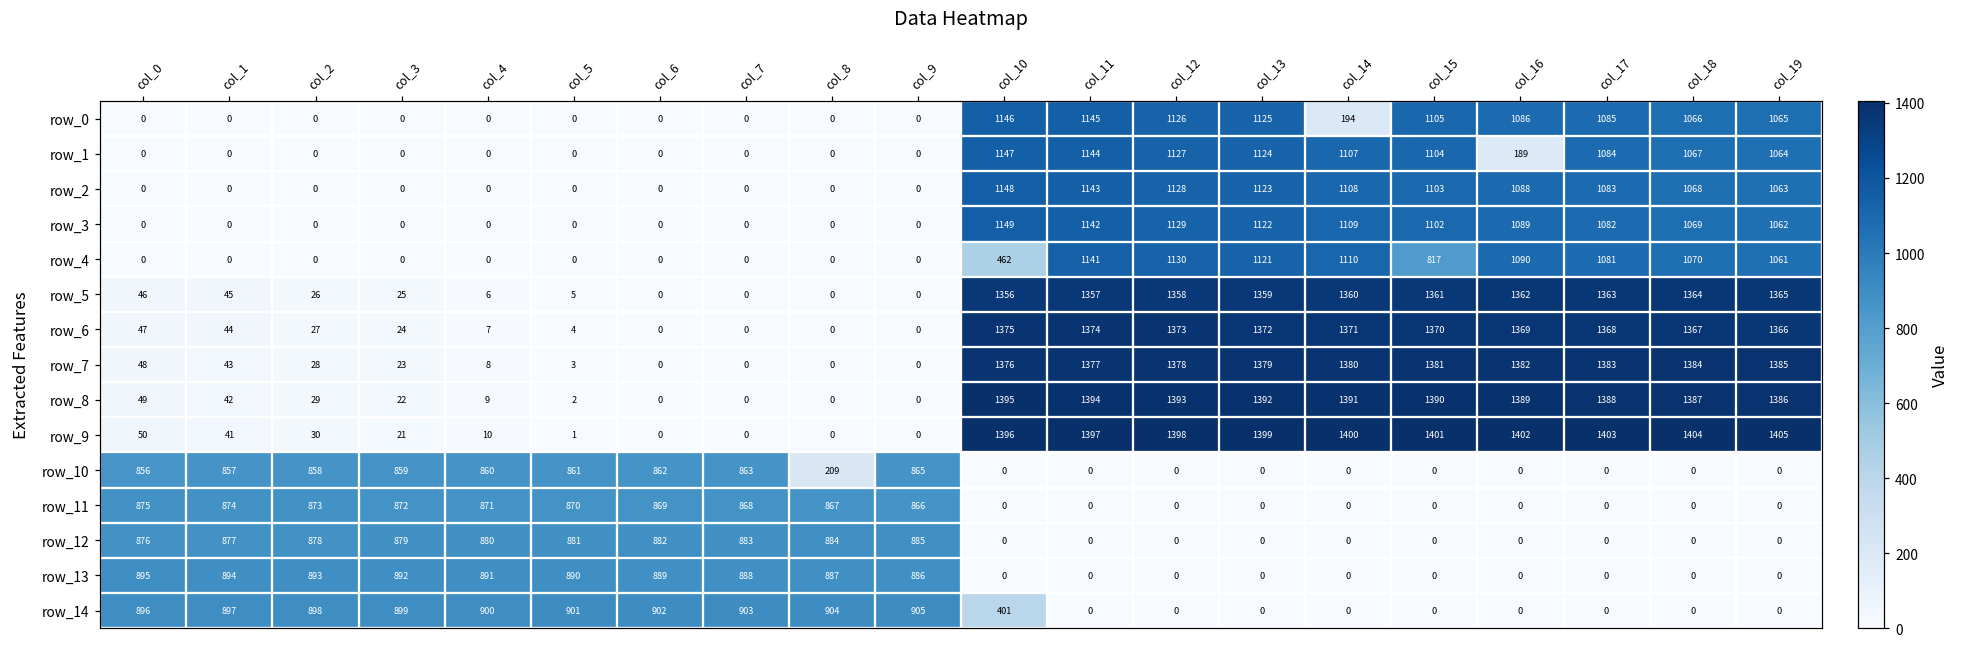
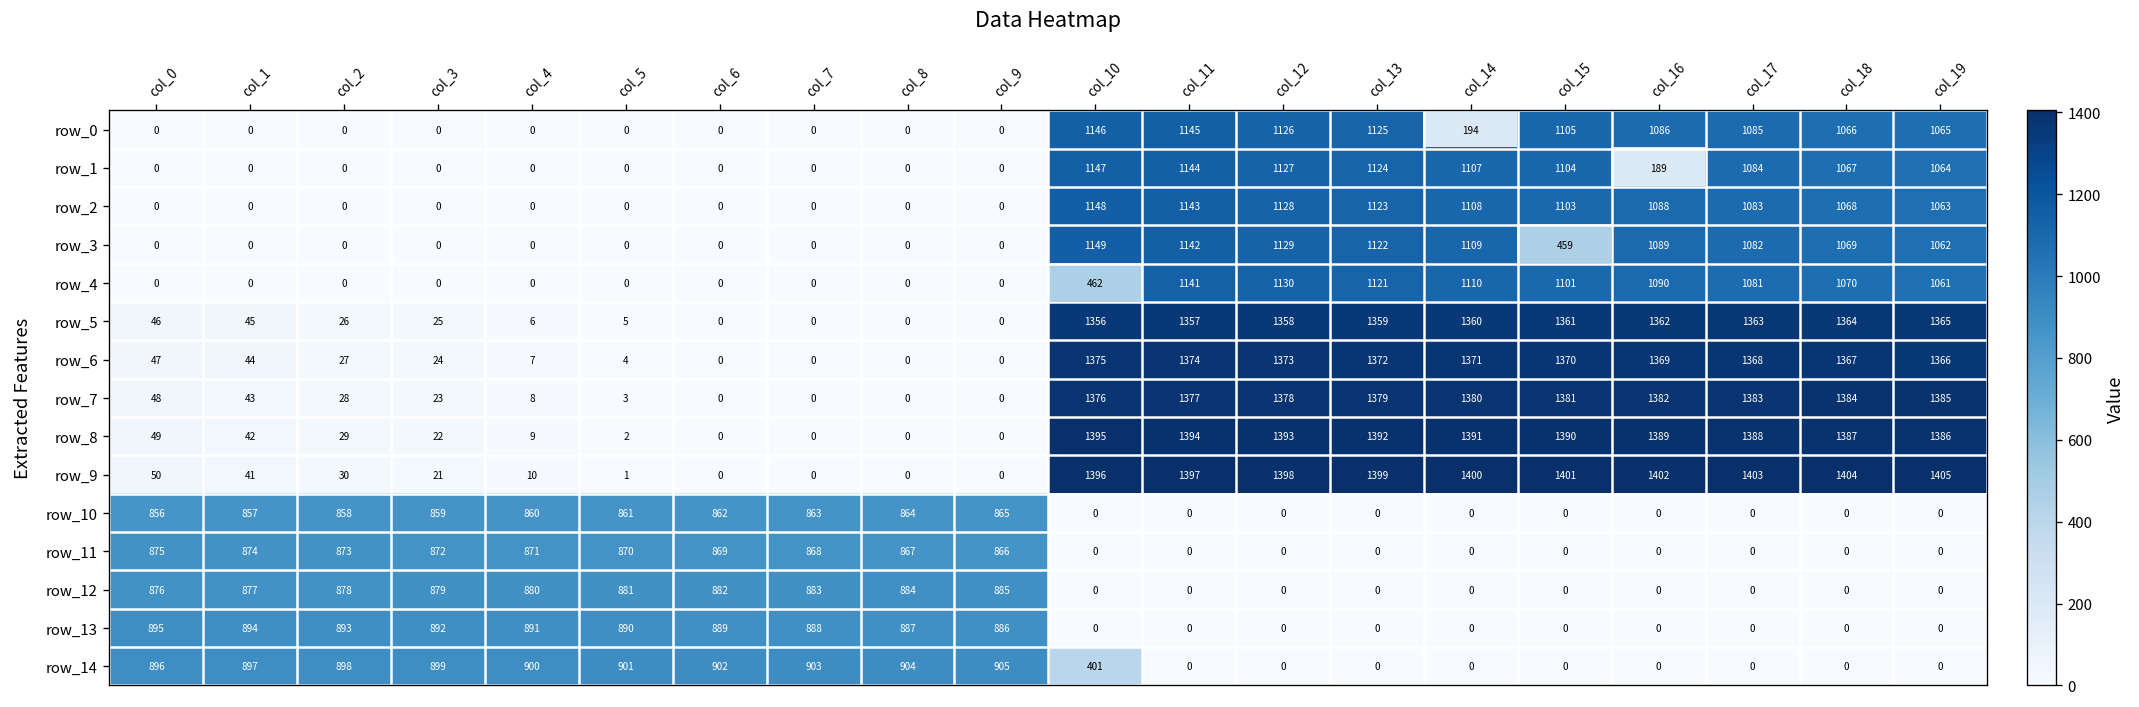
  {
    "row_3": {
      "col_0": 0,
      "col_1": 0,
      "col_2": 0,
      "col_3": 0,
      "col_4": 0,
      "col_5": 0,
      "col_6": 0,
      "col_7": 0,
      "col_8": 0,
      "col_9": 0,
      "col_10": 1149,
      "col_11": 1142,
      "col_12": 1129,
      "col_13": 1122,
      "col_14": 1109,
-     "col_15": 1102,
+     "col_15": 459,
      "col_16": 1089,
      "col_17": 1082,
      "col_18": 1069,
      "col_19": 1062
    },
    "row_4": {
      "col_0": 0,
      "col_1": 0,
      "col_2": 0,
      "col_3": 0,
      "col_4": 0,
      "col_5": 0,
      "col_6": 0,
      "col_7": 0,
      "col_8": 0,
      "col_9": 0,
      "col_10": 462,
      "col_11": 1141,
      "col_12": 1130,
      "col_13": 1121,
      "col_14": 1110,
-     "col_15": 817,
+     "col_15": 1101,
      "col_16": 1090,
      "col_17": 1081,
      "col_18": 1070,
      "col_19": 1061
    },
    "row_10": {
      "col_0": 856,
      "col_1": 857,
      "col_2": 858,
      "col_3": 859,
      "col_4": 860,
      "col_5": 861,
      "col_6": 862,
      "col_7": 863,
-     "col_8": 209,
+     "col_8": 864,
      "col_9": 865,
      "col_10": 0,
      "col_11": 0,
      "col_12": 0,
      "col_13": 0,
      "col_14": 0,
      "col_15": 0,
      "col_16": 0,
      "col_17": 0,
      "col_18": 0,
      "col_19": 0
    }
  }
